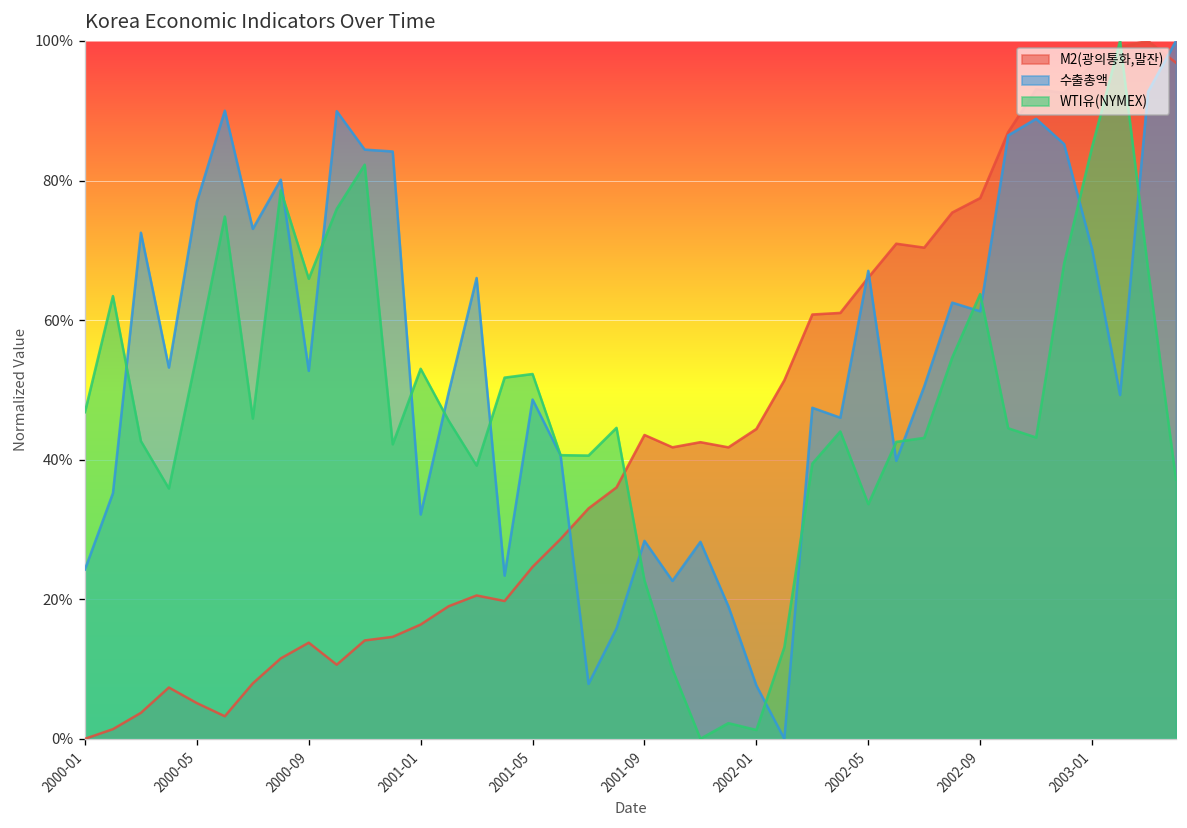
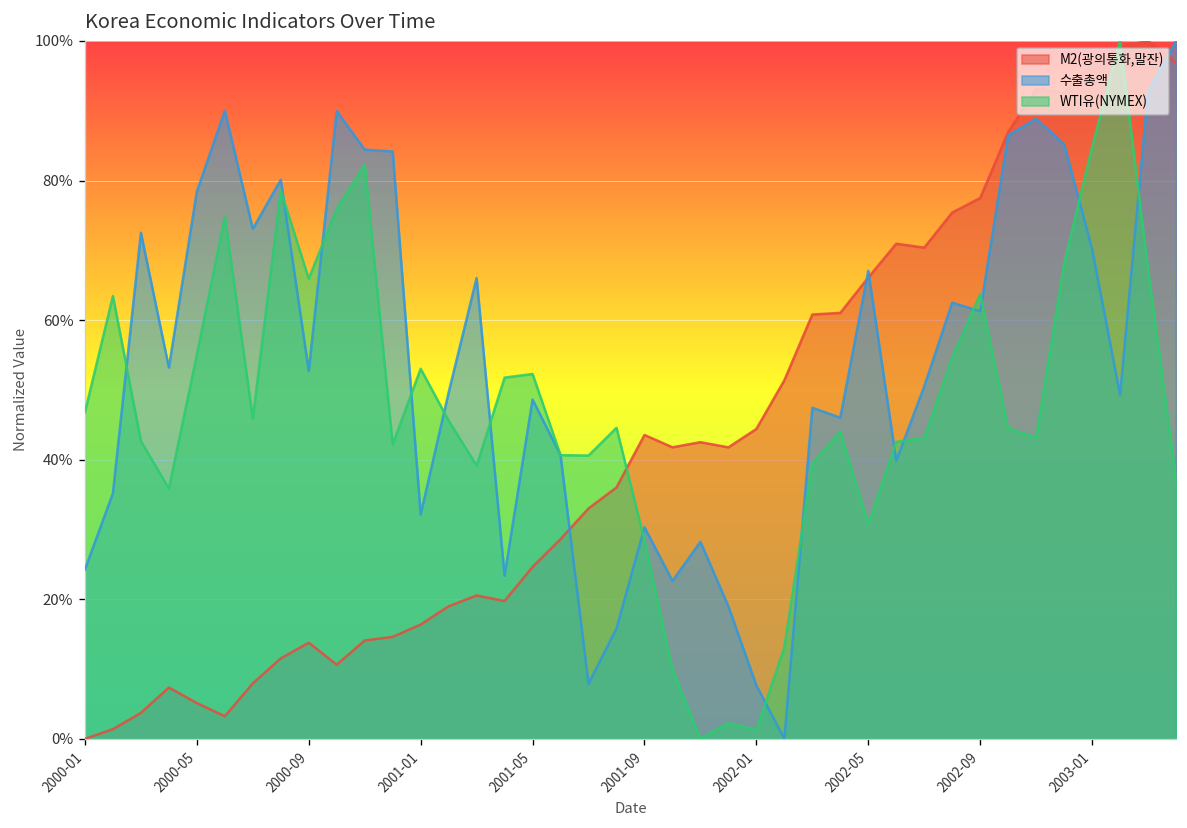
  {
    "M2(광의통화,말잔)": {
      "2000-01": "0%",
      "2000-05": "5%",
      "2000-09": "14%",
      "2001-01": "16%",
      "2001-05": "25%",
      "2001-09": "44%",
      "2002-01": "44%",
      "2002-05": "66%",
      "2002-09": "77%"
    },
    "수출총액": {
      "2000-01": "24%",
-     "2000-05": "77%",
+     "2000-05": "78%",
      "2000-09": "53%",
      "2001-01": "32%",
      "2001-05": "49%",
-     "2001-09": "28%",
+     "2001-09": "30%",
      "2002-01": "8%",
      "2002-05": "67%",
      "2002-09": "61%",
      "2003-01": "70%"
    },
    "WTI유(NYMEX)": {
      "2000-01": "47%",
      "2000-05": "55%",
      "2000-09": "66%",
      "2001-01": "53%",
      "2001-05": "52%",
-     "2001-09": "23%",
+     "2001-09": "28%",
      "2002-01": "1%",
-     "2002-05": "34%",
+     "2002-05": "31%",
      "2002-09": "64%",
      "2003-01": "85%"
    }
  }
